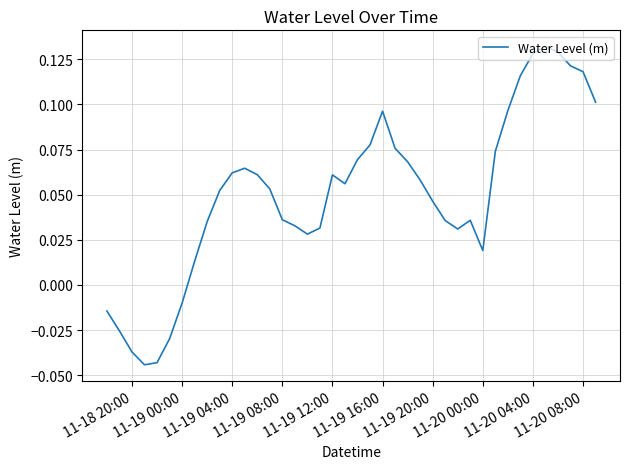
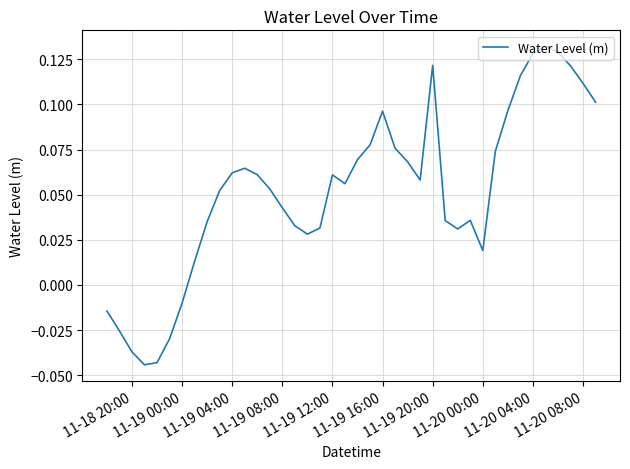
  {
    "11-18 20:00": -0.037,
    "11-19 00:00": -0.010,
    "11-19 04:00": 0.062,
-   "11-19 08:00": 0.036,
+   "11-19 08:00": 0.043,
    "11-19 12:00": 0.061,
    "11-19 16:00": 0.096,
-   "11-19 20:00": 0.046,
+   "11-19 20:00": 0.122,
    "11-20 00:00": 0.019,
-   "11-20 08:00": 0.118
+   "11-20 08:00": 0.112
  }
